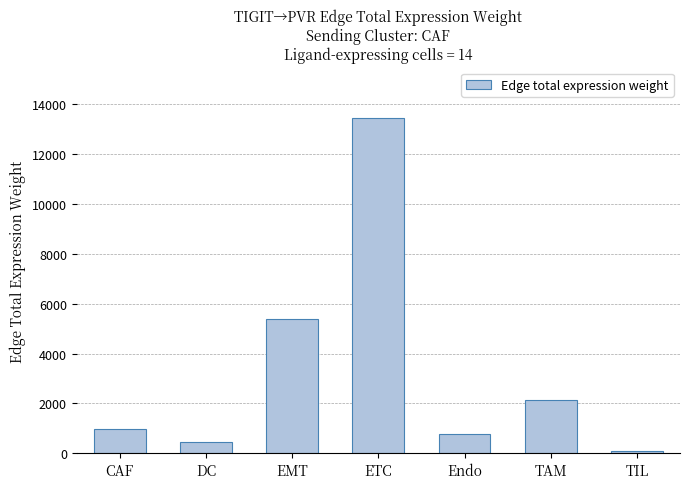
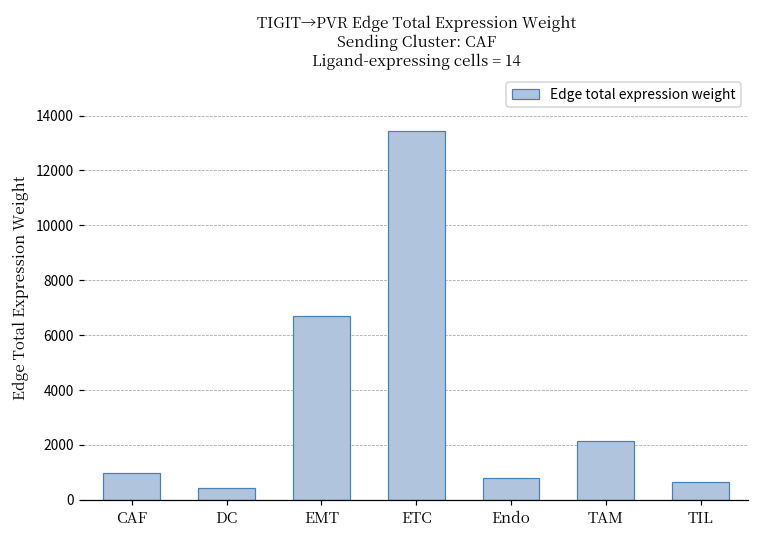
  {
    "CAF": 1000,
    "DC": 400,
-   "EMT": 5400,
+   "EMT": 6700,
    "ETC": 13400,
    "Endo": 800,
    "TAM": 2100,
-   "TIL": 100
+   "TIL": 600
  }
